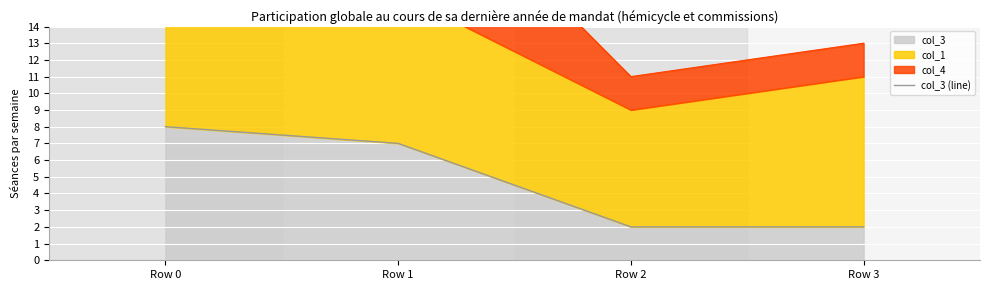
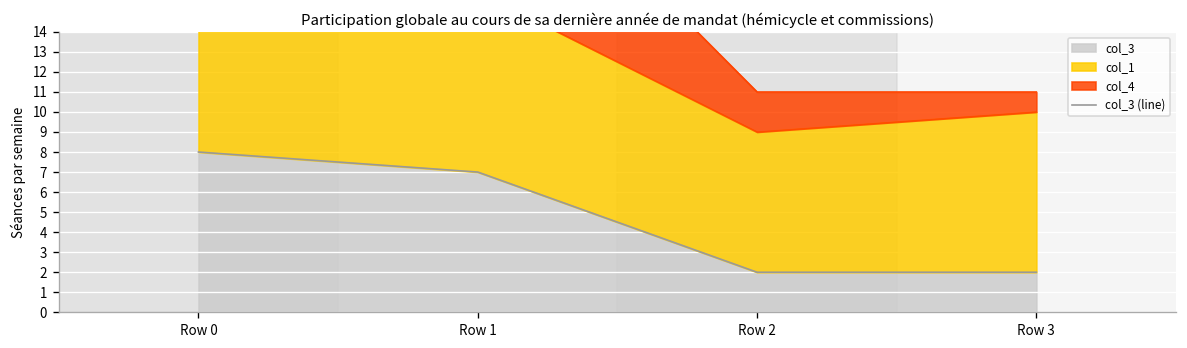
  {
    "col_3": {
      "Row 0": 8,
      "Row 1": 7,
      "Row 2": 2,
      "Row 3": 2
    },
    "col_1": {
      "Row 2": 7,
-     "Row 3": 9
+     "Row 3": 8
    },
    "col_4": {
      "Row 2": 2,
-     "Row 3": 2
+     "Row 3": 1
    }
  }
